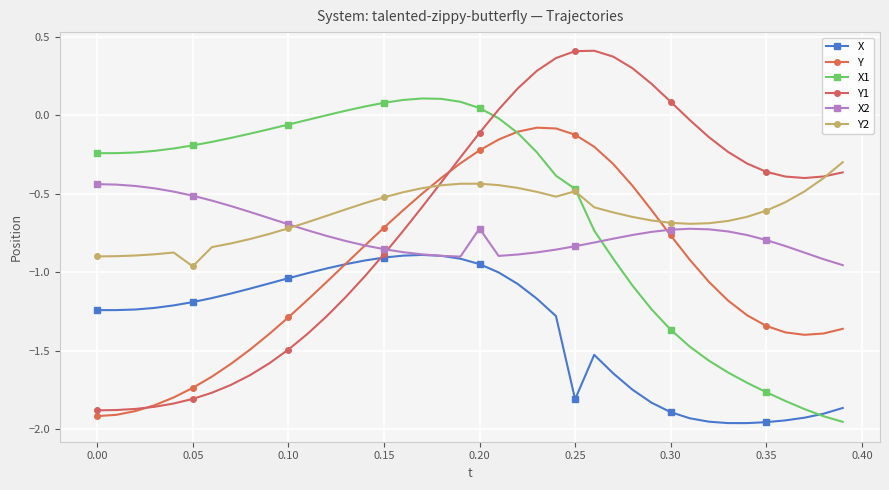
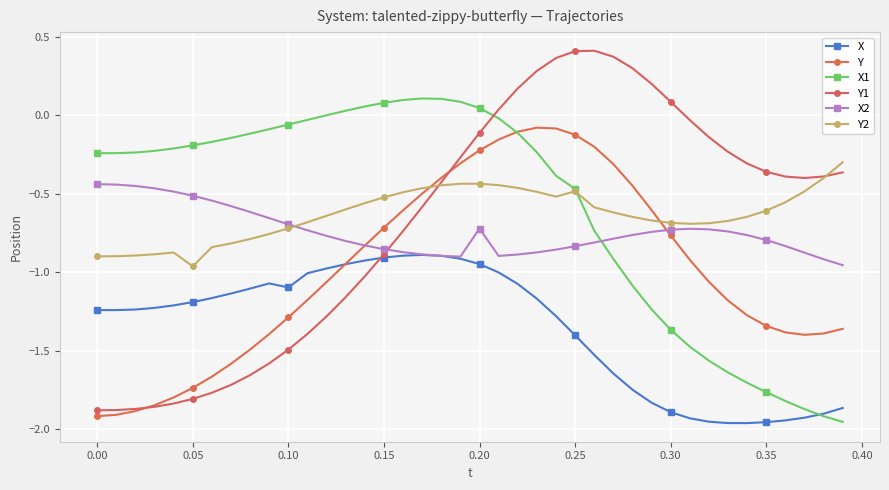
  {
    "X": {
      "0.00": -1.24,
      "0.05": -1.19,
-     "0.10": -1.04,
+     "0.10": -1.10,
      "0.15": -0.91,
      "0.20": -0.95,
-     "0.25": -1.81,
+     "0.25": -1.40,
      "0.30": -1.89,
      "0.35": -1.95
    },
    "X1": {
      "0.00": -0.24,
      "0.05": -0.19,
      "0.10": -0.06,
      "0.15": 0.08,
      "0.20": 0.05,
      "0.30": -1.37,
      "0.35": -1.76
    },
    "X2": {
      "0.00": -0.44,
      "0.05": -0.51,
      "0.10": -0.69,
      "0.15": -0.85,
      "0.20": -0.72,
      "0.25": -0.83,
      "0.30": -0.73,
      "0.35": -0.79
    },
    "Y2": {
      "0.00": -0.90,
      "0.05": -0.96,
      "0.10": -0.72,
      "0.15": -0.52,
      "0.20": -0.44,
      "0.30": -0.68,
      "0.35": -0.61
    }
  }
